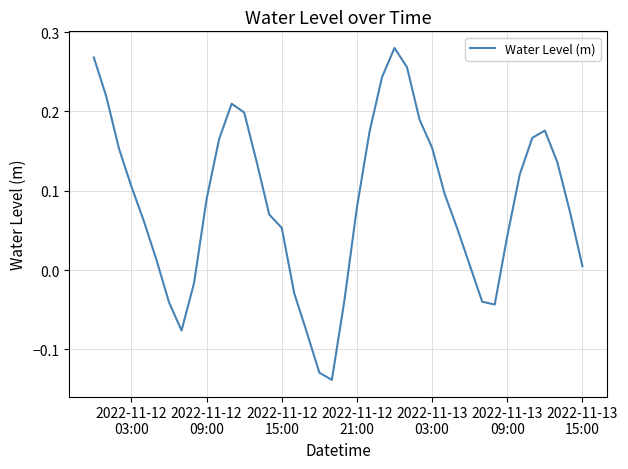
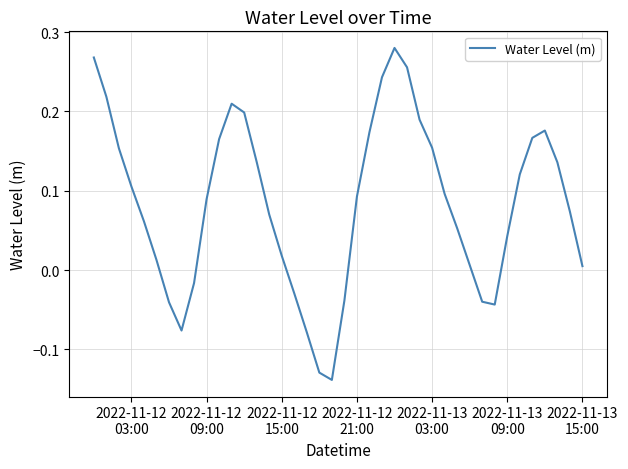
  {
    "2022-11-12 03:00": 0.11,
    "2022-11-12 09:00": 0.09,
-   "2022-11-12 15:00": 0.05,
-   "2022-11-12 21:00": 0.08,
+   "2022-11-12 15:00": 0.02,
+   "2022-11-12 21:00": 0.09,
    "2022-11-13 03:00": 0.15,
    "2022-11-13 09:00": 0.04,
    "2022-11-13 15:00": 0.00
  }
